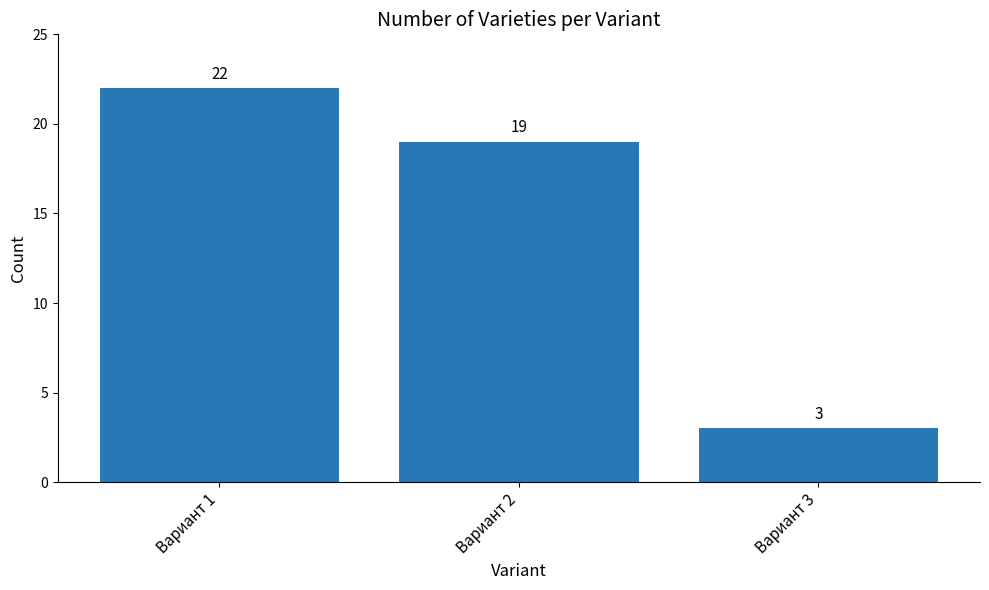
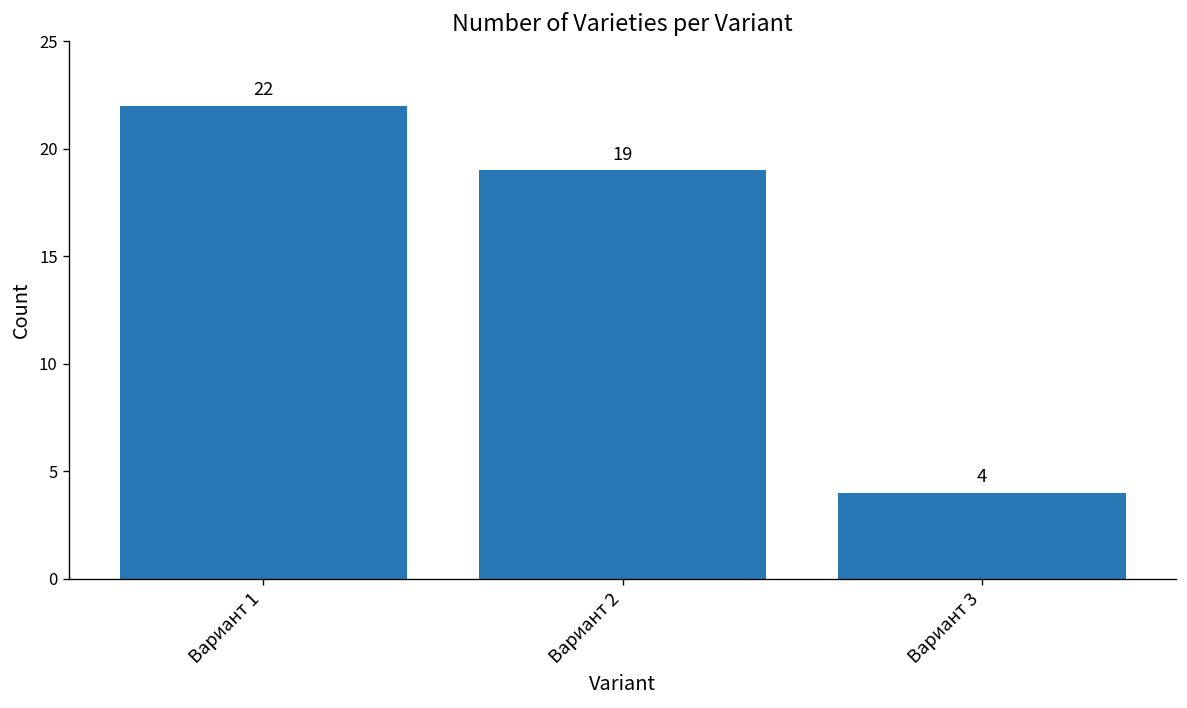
  {
    "Вариант 1": 22,
    "Вариант 2": 19,
-   "Вариант 3": 3
+   "Вариант 3": 4
  }
